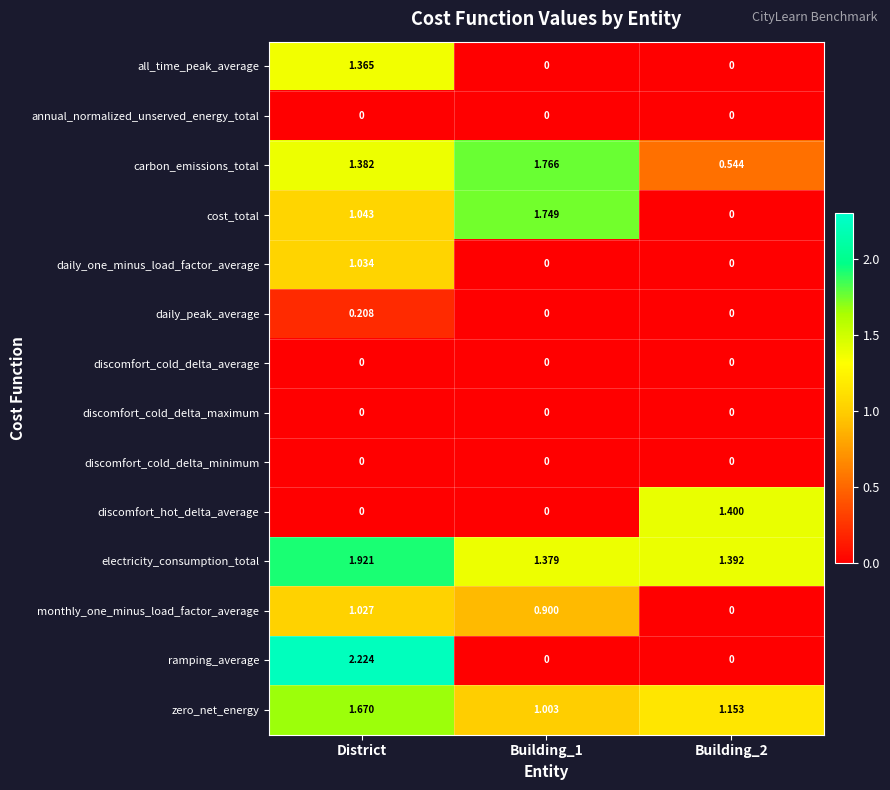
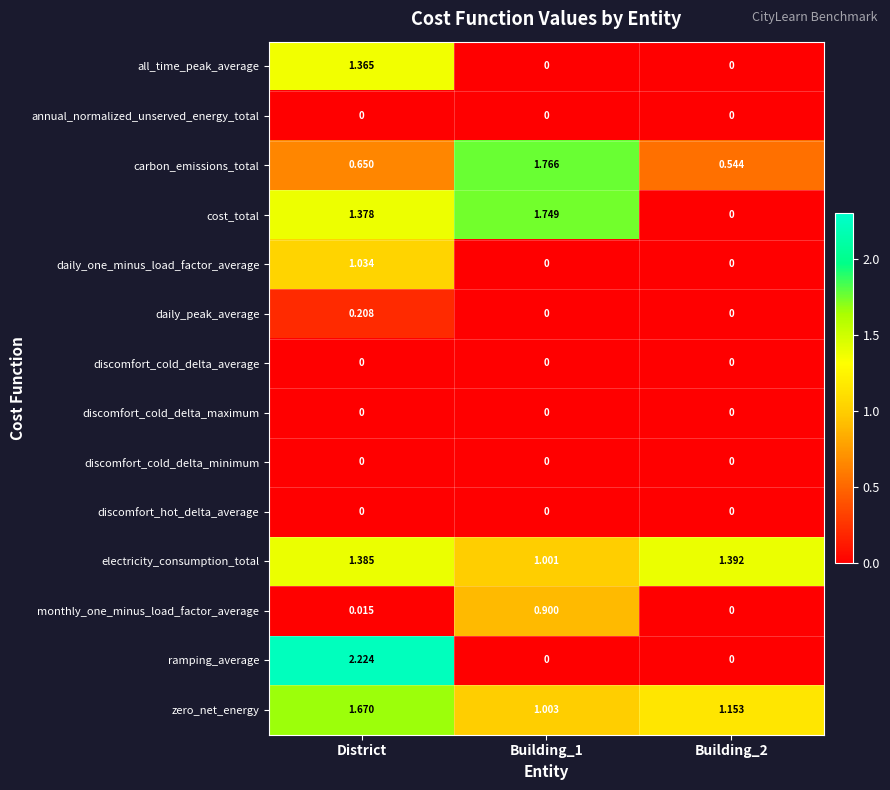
  {
    "all_time_peak_average": {
      "District": 1.365,
      "Building_1": 0,
      "Building_2": 0
    },
    "annual_normalized_unserved_energy_total": {
      "District": 0,
      "Building_1": 0,
      "Building_2": 0
    },
    "carbon_emissions_total": {
-     "District": 1.382,
+     "District": 0.650,
      "Building_1": 1.766,
      "Building_2": 0.544
    },
    "cost_total": {
-     "District": 1.043,
+     "District": 1.378,
      "Building_1": 1.749,
      "Building_2": 0
    },
    "daily_one_minus_load_factor_average": {
      "District": 1.034,
      "Building_1": 0,
      "Building_2": 0
    },
    "daily_peak_average": {
      "District": 0.208,
      "Building_1": 0,
      "Building_2": 0
    },
    "discomfort_cold_delta_average": {
      "District": 0,
      "Building_1": 0,
      "Building_2": 0
    },
    "discomfort_cold_delta_maximum": {
      "District": 0,
      "Building_1": 0,
      "Building_2": 0
    },
    "discomfort_cold_delta_minimum": {
      "District": 0,
      "Building_1": 0,
      "Building_2": 0
    },
    "discomfort_hot_delta_average": {
      "District": 0,
      "Building_1": 0,
-     "Building_2": 1.400
+     "Building_2": 0
    },
    "electricity_consumption_total": {
-     "District": 1.921,
-     "Building_1": 1.379,
+     "District": 1.385,
+     "Building_1": 1.001,
      "Building_2": 1.392
    },
    "monthly_one_minus_load_factor_average": {
-     "District": 1.027,
+     "District": 0.015,
      "Building_1": 0.900,
      "Building_2": 0
    },
    "ramping_average": {
      "District": 2.224,
      "Building_1": 0,
      "Building_2": 0
    },
    "zero_net_energy": {
      "District": 1.670,
      "Building_1": 1.003,
      "Building_2": 1.153
    }
  }
